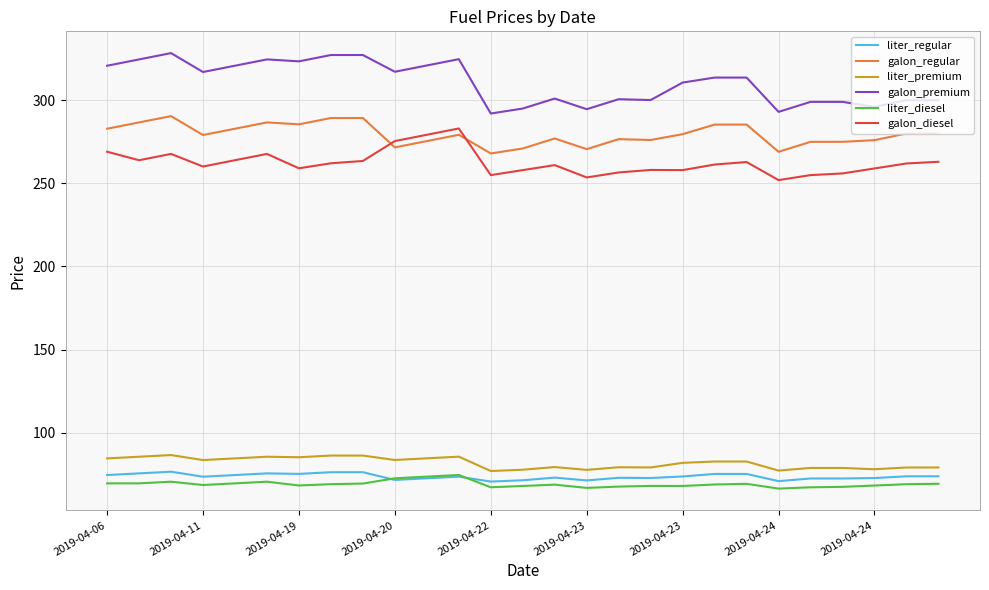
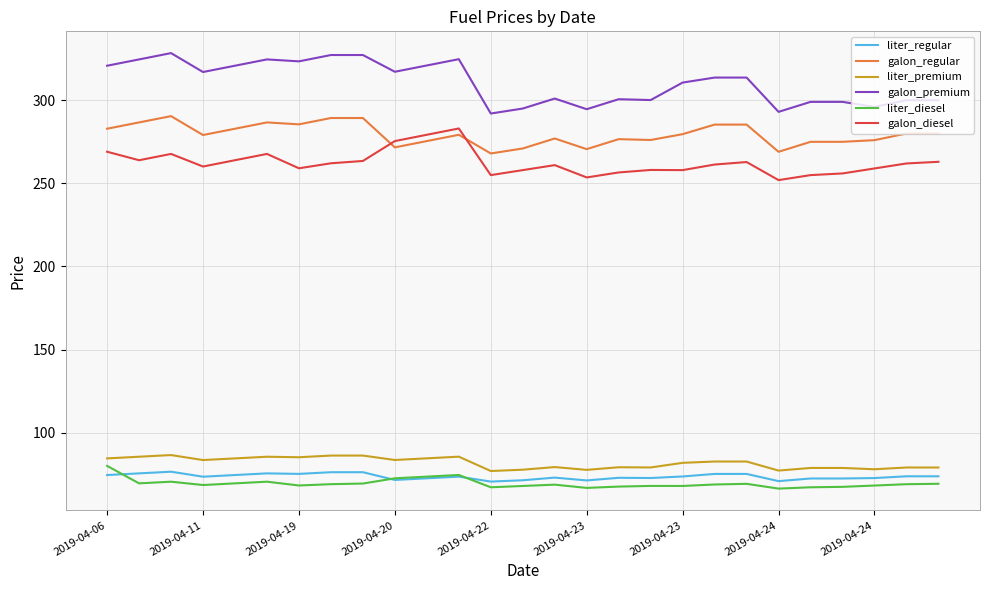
  {
    "liter_regular": {
      "2019-04-06": 75
    },
    "galon_premium": {
      "2019-04-06": 321
    },
    "liter_diesel": {
-     "2019-04-06": 70
+     "2019-04-06": 80
    },
    "galon_diesel": {
      "2019-04-06": 269
    }
  }
